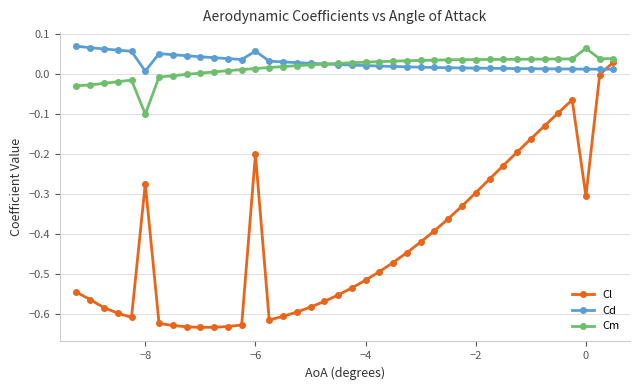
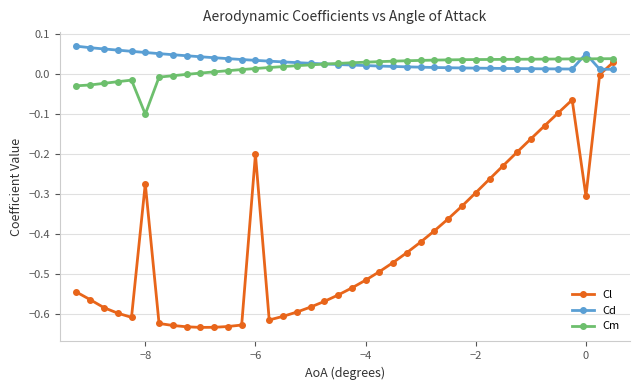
  {
    "Cl": {
      "−8": -0.27,
      "−6": -0.20,
      "−4": -0.52,
      "−2": -0.30,
      "0": -0.31
    },
    "Cd": {
-     "−8": 0.01,
-     "−6": 0.06,
+     "−8": 0.05,
+     "−6": 0.03,
      "−4": 0.02,
      "−2": 0.01,
-     "0": 0.01
+     "0": 0.05
    },
    "Cm": {
      "−8": -0.10,
      "−6": 0.01,
      "−4": 0.03,
      "−2": 0.04,
-     "0": 0.06
+     "0": 0.04
    }
  }
